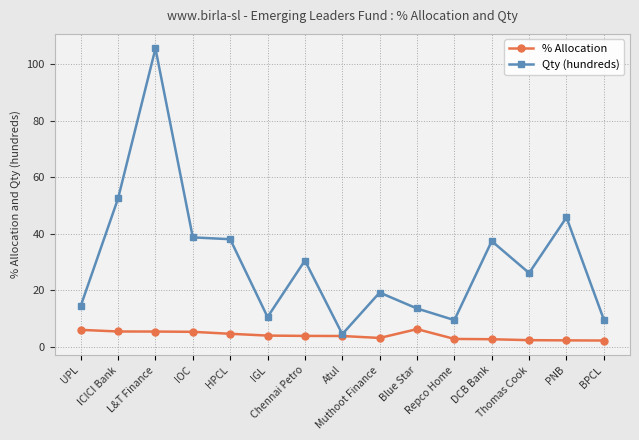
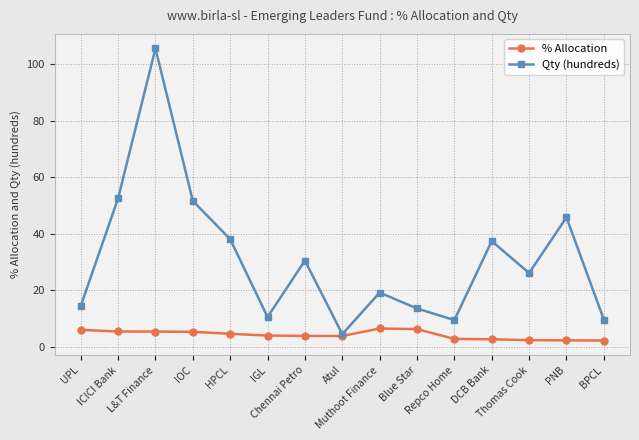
  {
    "% Allocation": {
      "UPL": 6,
      "ICICI Bank": 5,
      "L&T Finance": 5,
      "IOC": 5,
      "HPCL": 5,
      "IGL": 4,
      "Chennai Petro": 4,
-     "Muthoot Finance": 3,
+     "Muthoot Finance": 6,
      "Blue Star": 6,
      "Repco Home": 3,
      "DCB Bank": 3,
      "Thomas Cook": 2,
      "PNB": 2,
      "BPCL": 2
    },
    "Qty (hundreds)": {
      "UPL": 14,
      "ICICI Bank": 52,
      "L&T Finance": 106,
-     "IOC": 39,
+     "IOC": 52,
      "HPCL": 38,
      "IGL": 10,
      "Chennai Petro": 30,
      "Muthoot Finance": 19,
      "Blue Star": 13,
      "Repco Home": 9,
      "DCB Bank": 37,
      "Thomas Cook": 26,
      "PNB": 46,
      "BPCL": 10
    }
  }
